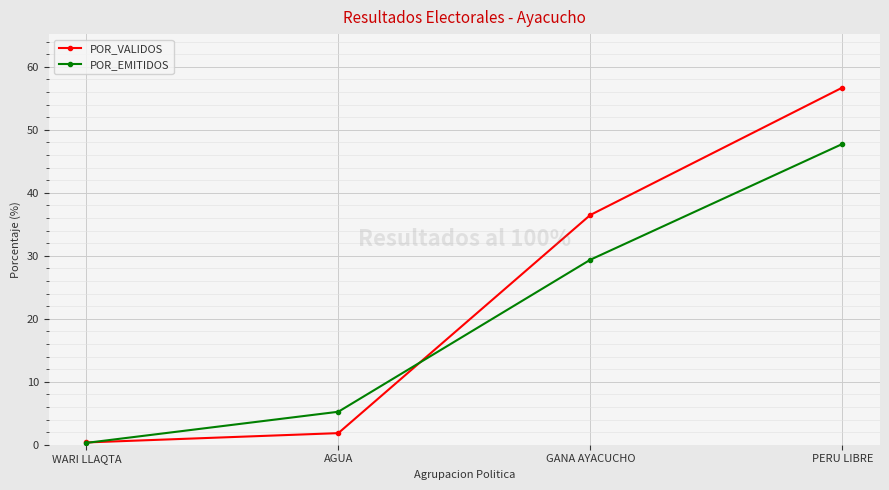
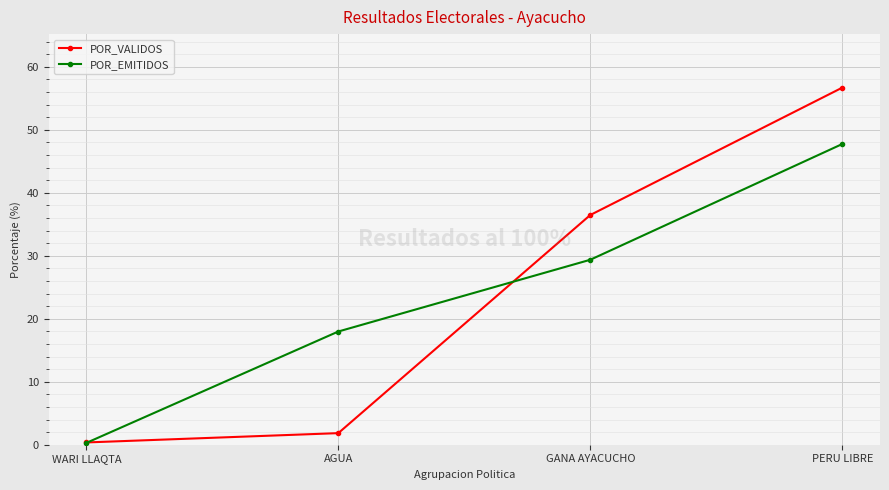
  {
    "POR_VALIDOS": {
      "AGUA": 2,
      "GANA AYACUCHO": 36,
      "PERU LIBRE": 57
    },
    "POR_EMITIDOS": {
-     "AGUA": 5,
+     "AGUA": 18,
      "PERU LIBRE": 48
    }
  }
